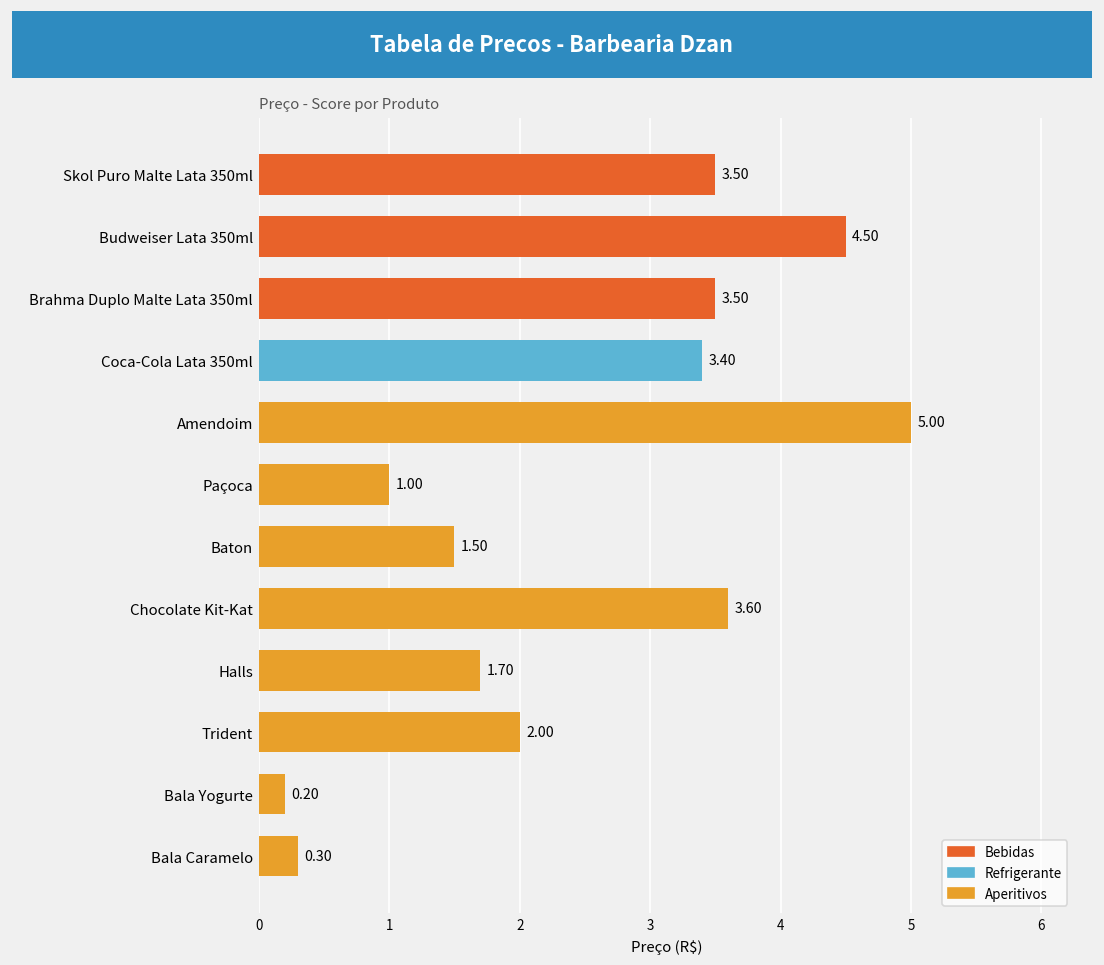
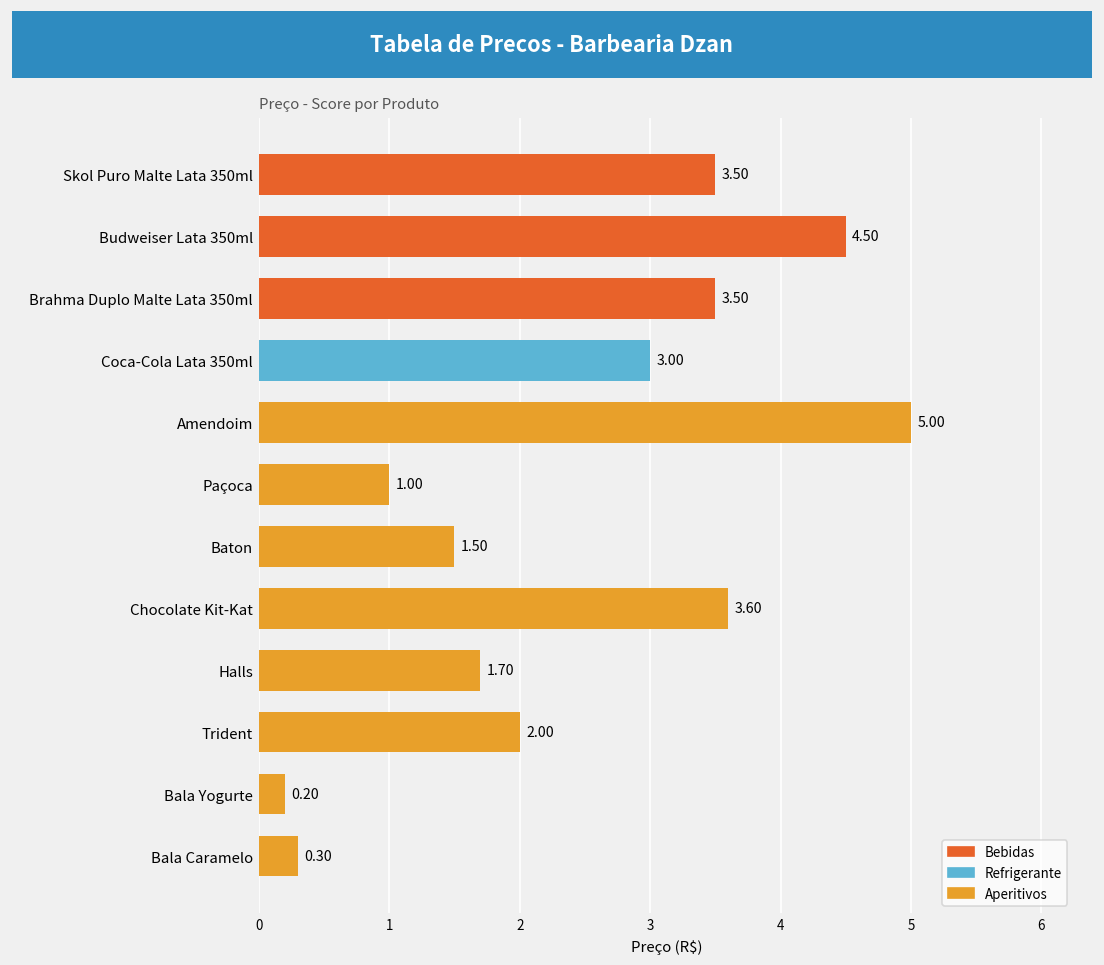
  {
    "Skol Puro Malte Lata 350ml": 3.50,
    "Budweiser Lata 350ml": 4.50,
    "Brahma Duplo Malte Lata 350ml": 3.50,
-   "Coca-Cola Lata 350ml": 3.40,
+   "Coca-Cola Lata 350ml": 3.00,
    "Amendoim": 5.00,
    "Paçoca": 1.00,
    "Baton": 1.50,
    "Chocolate Kit-Kat": 3.60,
    "Halls": 1.70,
    "Trident": 2.00,
    "Bala Yogurte": 0.20,
    "Bala Caramelo": 0.30
  }
